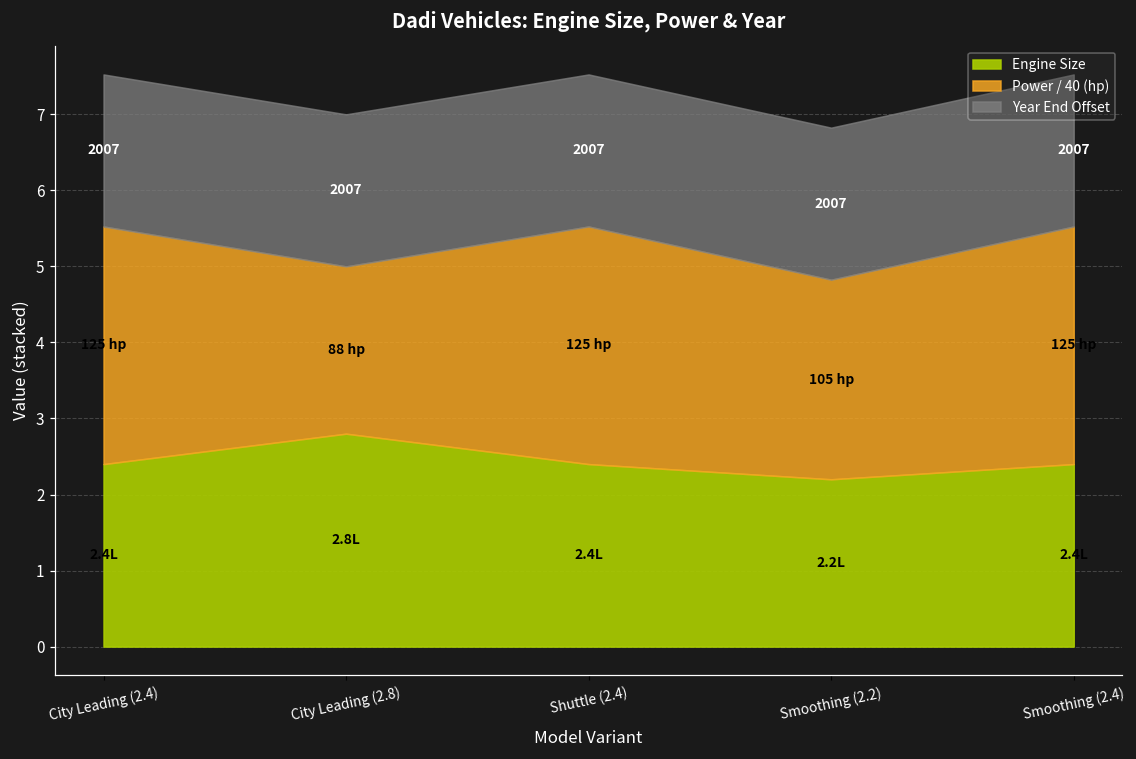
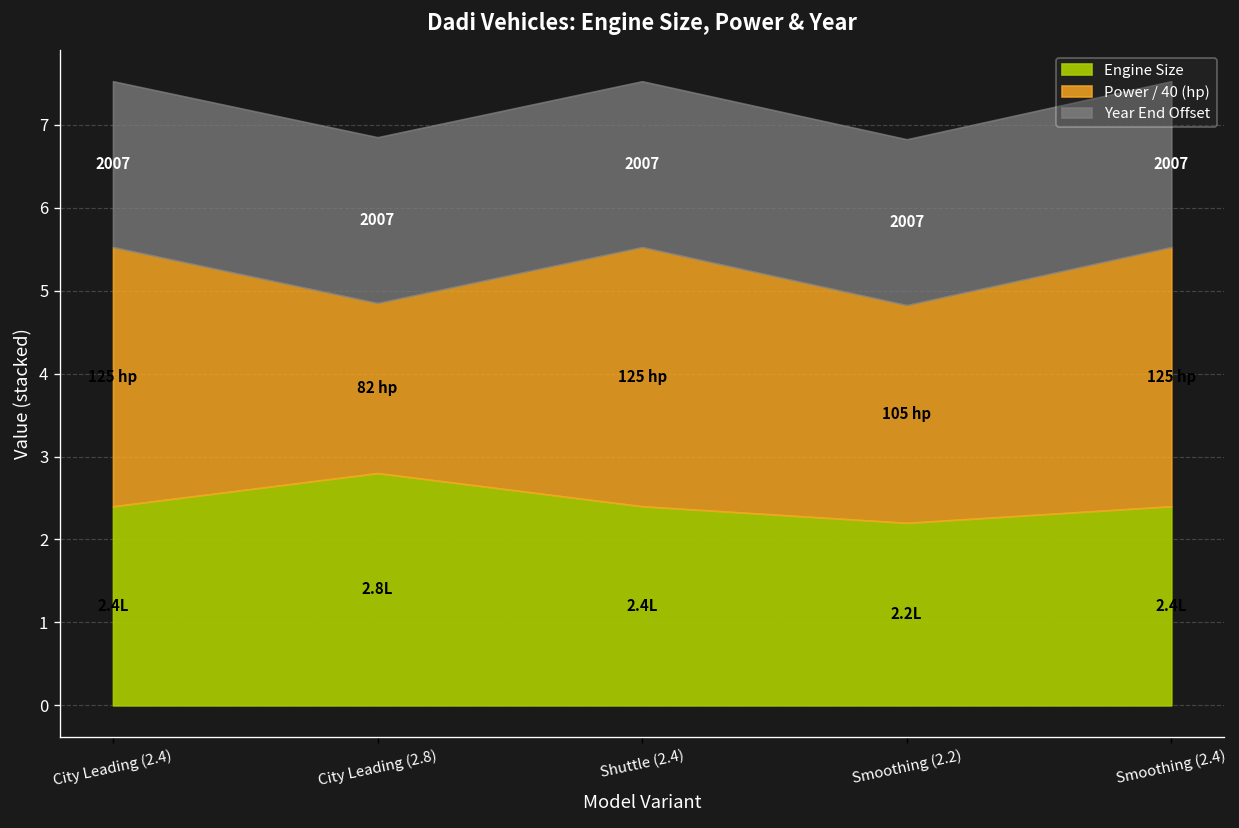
  {
    "Engine Size": {
      "City Leading (2.4)": 2.4,
      "City Leading (2.8)": 2.8,
      "Shuttle (2.4)": 2.4,
      "Smoothing (2.2)": 2.2,
      "Smoothing (2.4)": 2.4
    },
    "Power / 40 (hp)": {
-     "City Leading (2.8)": 88
+     "City Leading (2.8)": 82
    },
    "Year End Offset": {
      "City Leading (2.4)": 2.0,
      "City Leading (2.8)": 2.0,
      "Shuttle (2.4)": 2.0,
      "Smoothing (2.2)": 2.0
    }
  }
